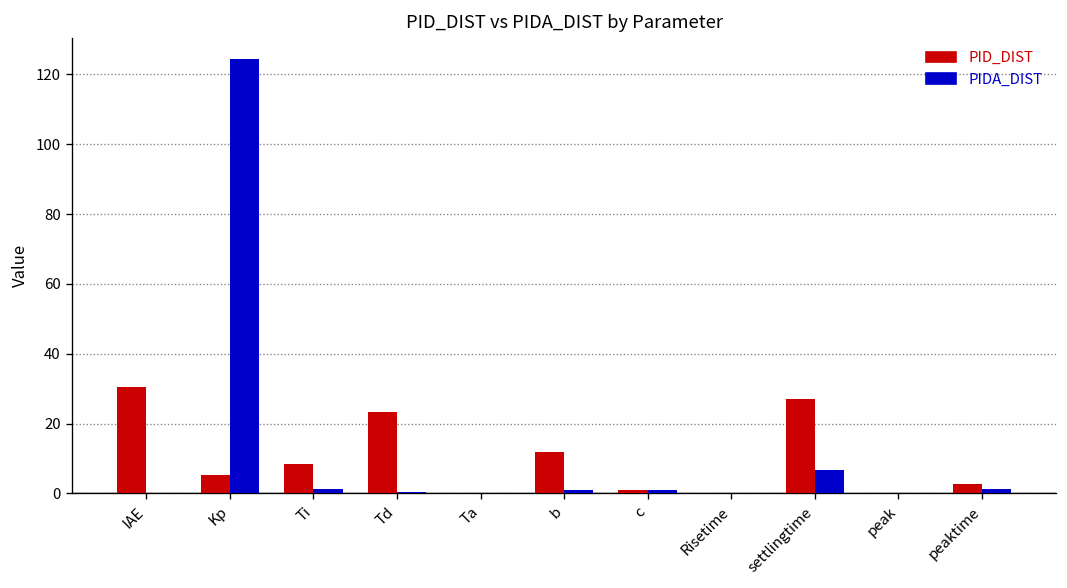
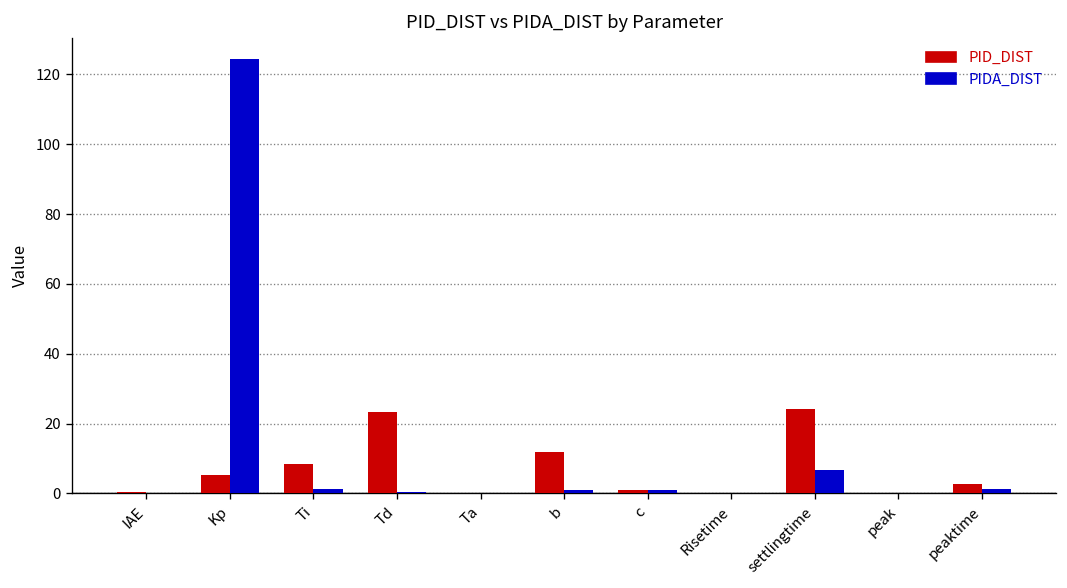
  {
    "PID_DIST": {
-     "IAE": 30,
+     "IAE": 0,
      "Kp": 5,
      "Ti": 8,
      "Td": 23,
      "Ta": 0,
      "b": 12,
      "c": 1,
      "Risetime": 0,
-     "settlingtime": 27,
+     "settlingtime": 24,
      "peaktime": 3
    },
    "PIDA_DIST": {
      "Kp": 124,
      "Ti": 1,
      "b": 1,
      "c": 1,
      "Risetime": 0,
      "settlingtime": 7,
      "peaktime": 1
    }
  }
